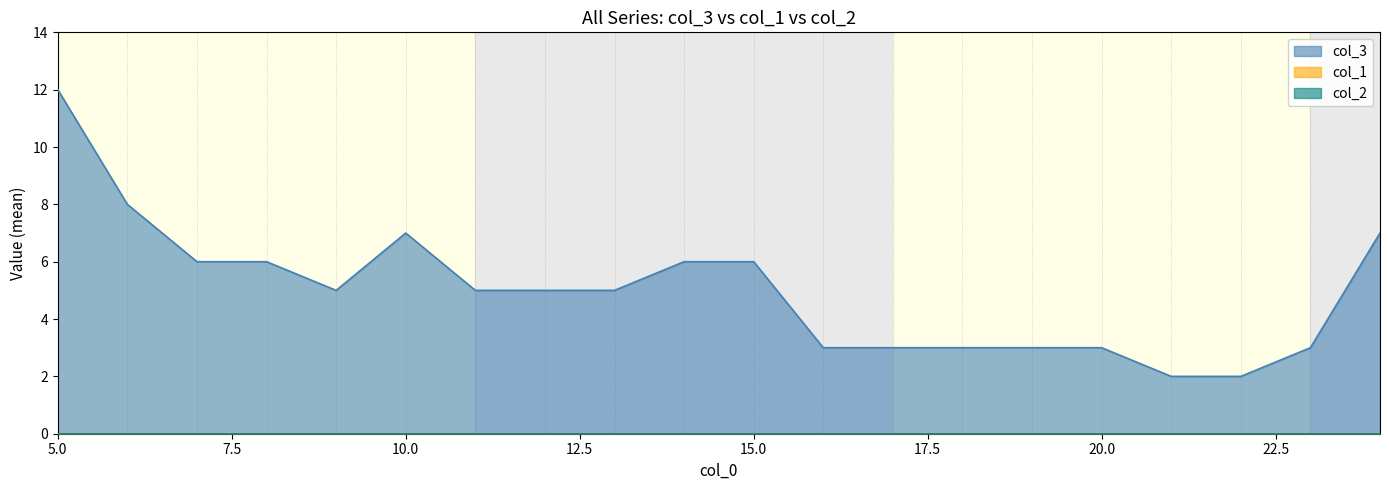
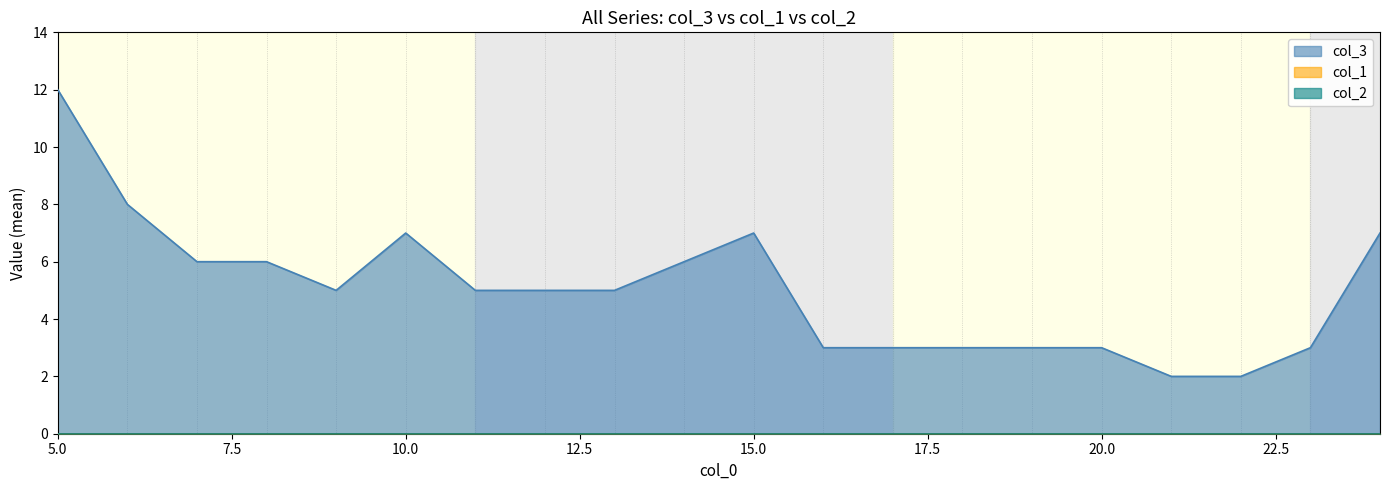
  {
    "col_3": {
      "5.0": 12,
      "10.0": 7,
-     "15.0": 6,
+     "15.0": 7,
      "20.0": 3
    },
    "col_2": {
      "5.0": 0,
      "10.0": 0,
      "15.0": 0,
      "20.0": 0
    }
  }
